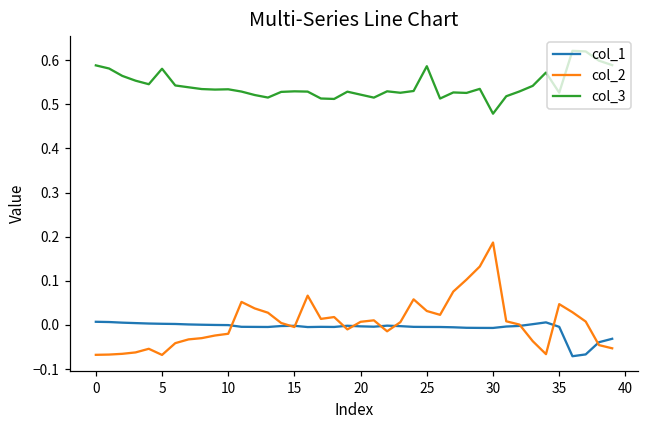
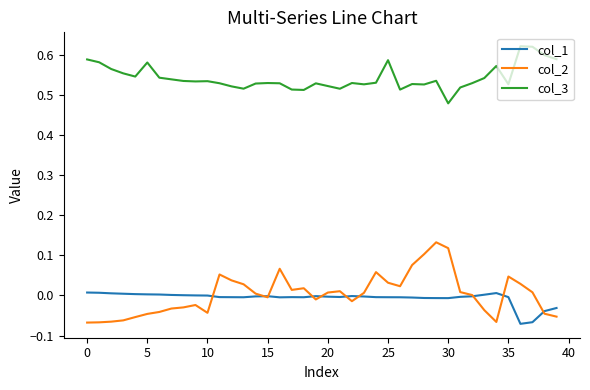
  {
    "col_1": {
      "0": 0.01,
      "5": 0.00,
      "10": 0.00,
      "20": 0.00,
      "25": 0.00,
      "30": -0.01,
      "35": 0.00
    },
    "col_2": {
      "0": -0.07,
-     "5": -0.07,
-     "10": -0.02,
+     "5": -0.05,
+     "10": -0.04,
      "20": 0.01,
      "25": 0.03,
-     "30": 0.19,
+     "30": 0.12,
      "35": 0.05
    },
    "col_3": {
      "0": 0.59,
      "5": 0.58,
      "10": 0.53,
      "15": 0.53,
      "20": 0.52,
      "25": 0.59,
      "30": 0.48
    }
  }
